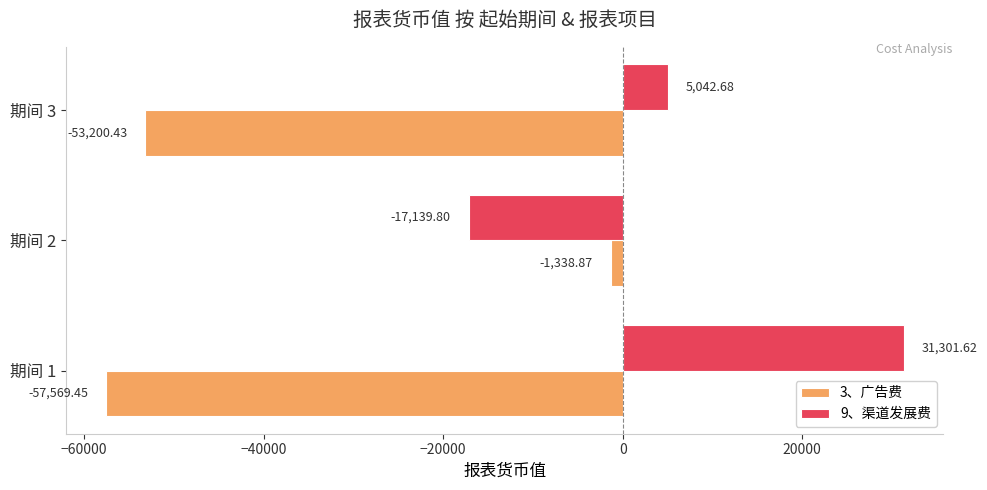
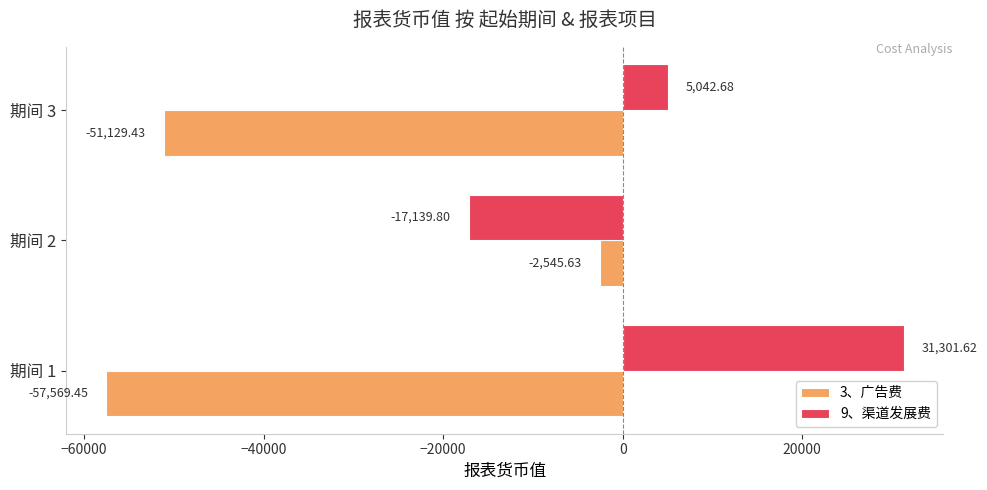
  {
    "3、广告费": {
-     "期间 3": "-53,200.43",
-     "期间 2": "-1,338.87",
+     "期间 3": "-51,129.43",
+     "期间 2": "-2,545.63",
      "期间 1": "-57,569.45"
    },
    "9、渠道发展费": {
      "期间 3": "5,042.68",
      "期间 2": "-17,139.80",
      "期间 1": "31,301.62"
    }
  }
